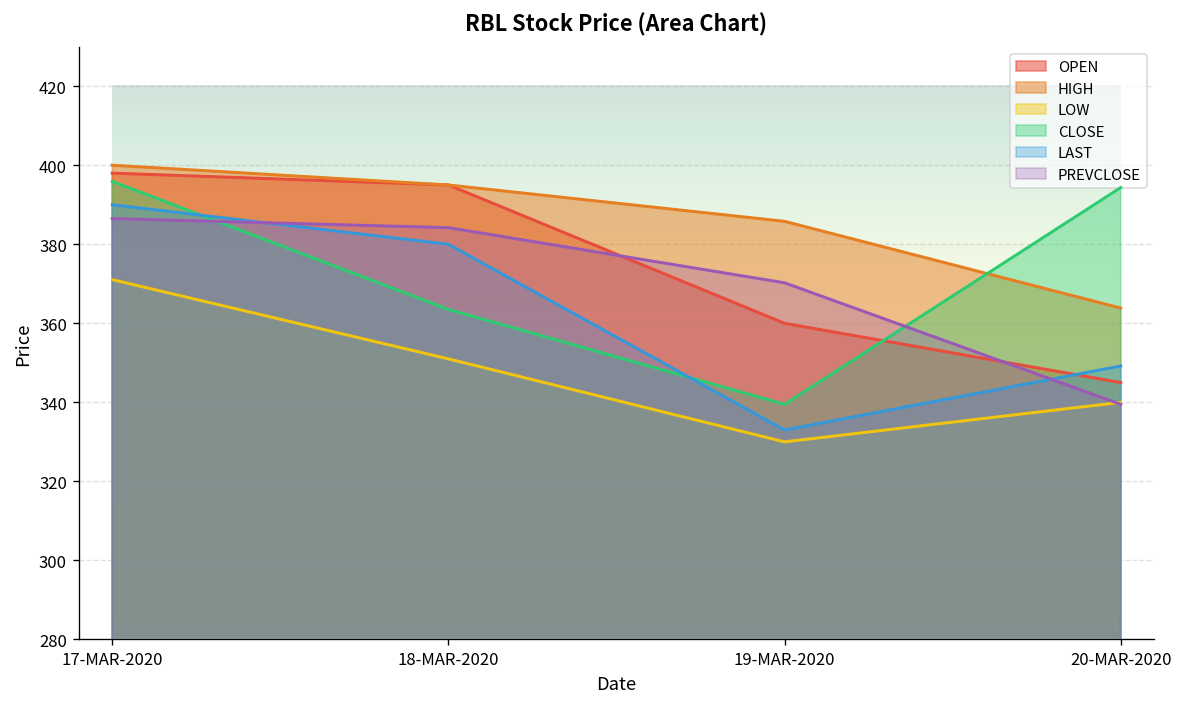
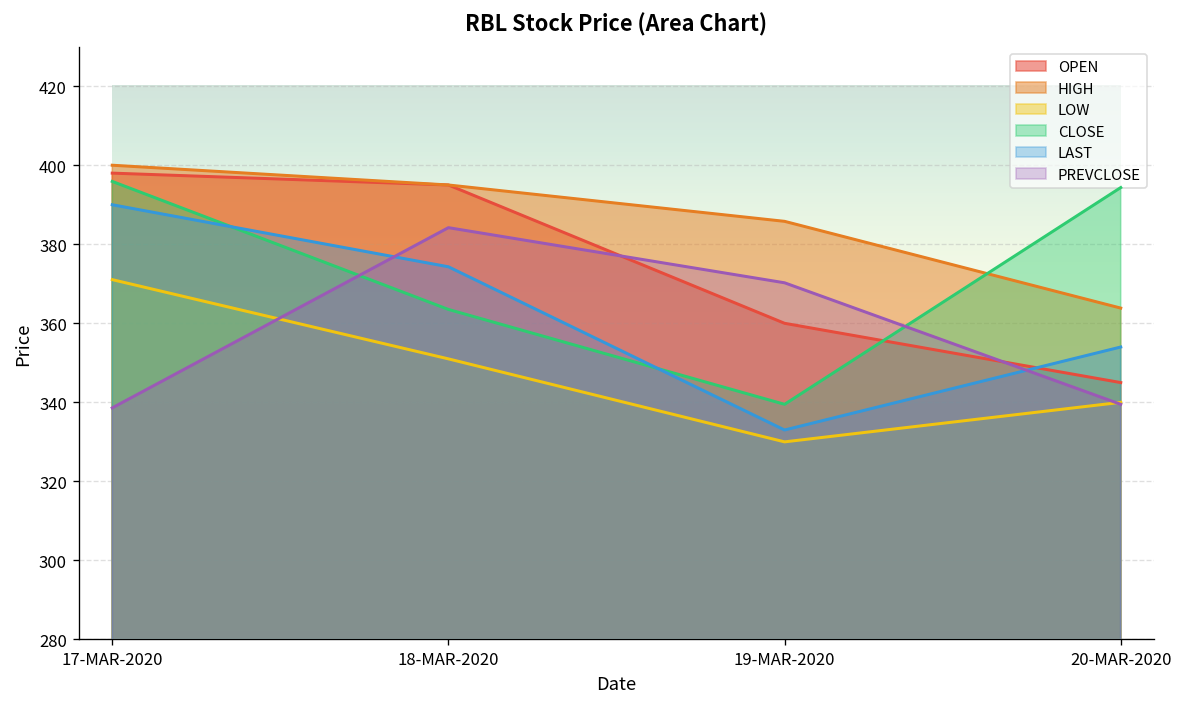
  {
    "CLOSE": {
      "17-MAR-2020": 396,
      "18-MAR-2020": 364,
      "19-MAR-2020": 340
    },
    "LAST": {
      "17-MAR-2020": 390,
-     "18-MAR-2020": 380,
+     "18-MAR-2020": 374,
      "19-MAR-2020": 333,
-     "20-MAR-2020": 349
+     "20-MAR-2020": 354
    },
    "PREVCLOSE": {
-     "17-MAR-2020": 387,
+     "17-MAR-2020": 339,
      "18-MAR-2020": 384,
      "19-MAR-2020": 370
    }
  }
